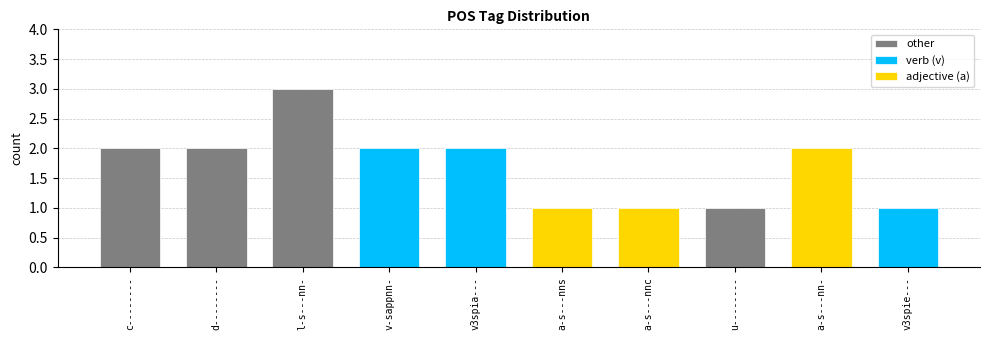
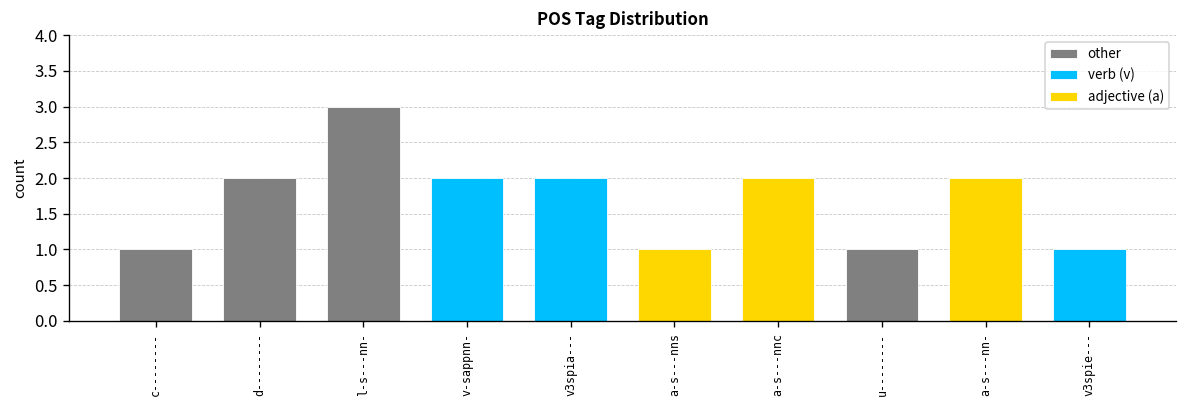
  {
-   "c--------": 2,
+   "c--------": 1,
    "d--------": 2,
    "l-s---nn-": 3,
    "v-sappnn-": 2,
    "v3spia---": 2,
    "a-s---nns": 1,
-   "a-s---nnc": 1,
+   "a-s---nnc": 2,
    "u--------": 1,
    "a-s---nn-": 2,
    "v3spie---": 1
  }
